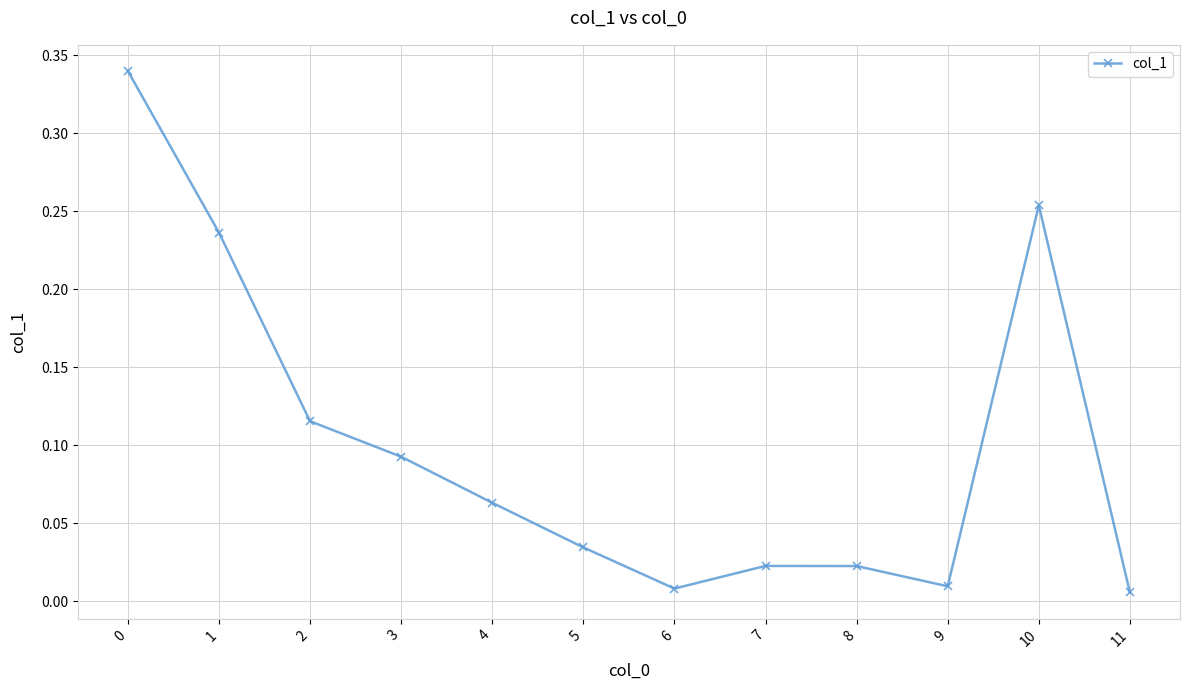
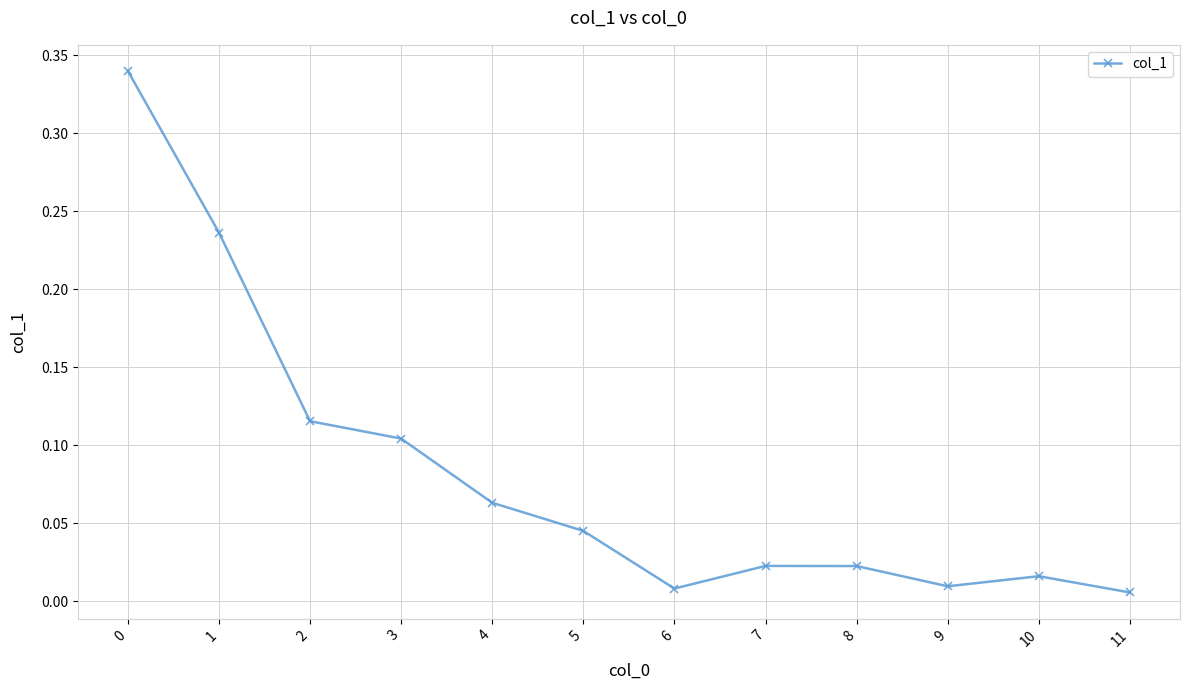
  {
    "0": 0.340,
    "1": 0.236,
    "2": 0.116,
-   "3": 0.093,
+   "3": 0.104,
    "4": 0.063,
-   "5": 0.035,
+   "5": 0.045,
    "6": 0.008,
    "7": 0.023,
    "8": 0.023,
    "9": 0.010,
-   "10": 0.254,
+   "10": 0.016,
    "11": 0.006
  }
